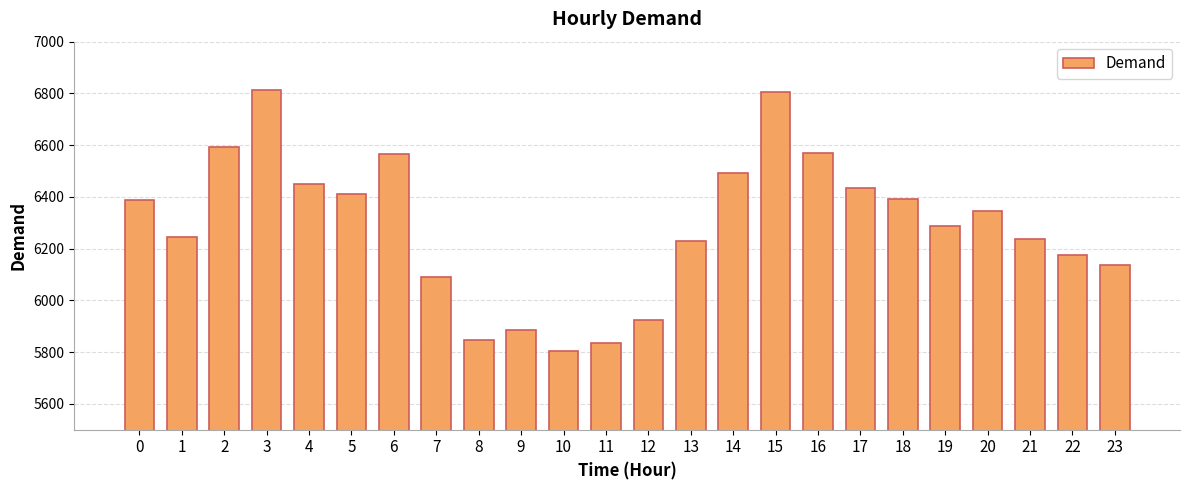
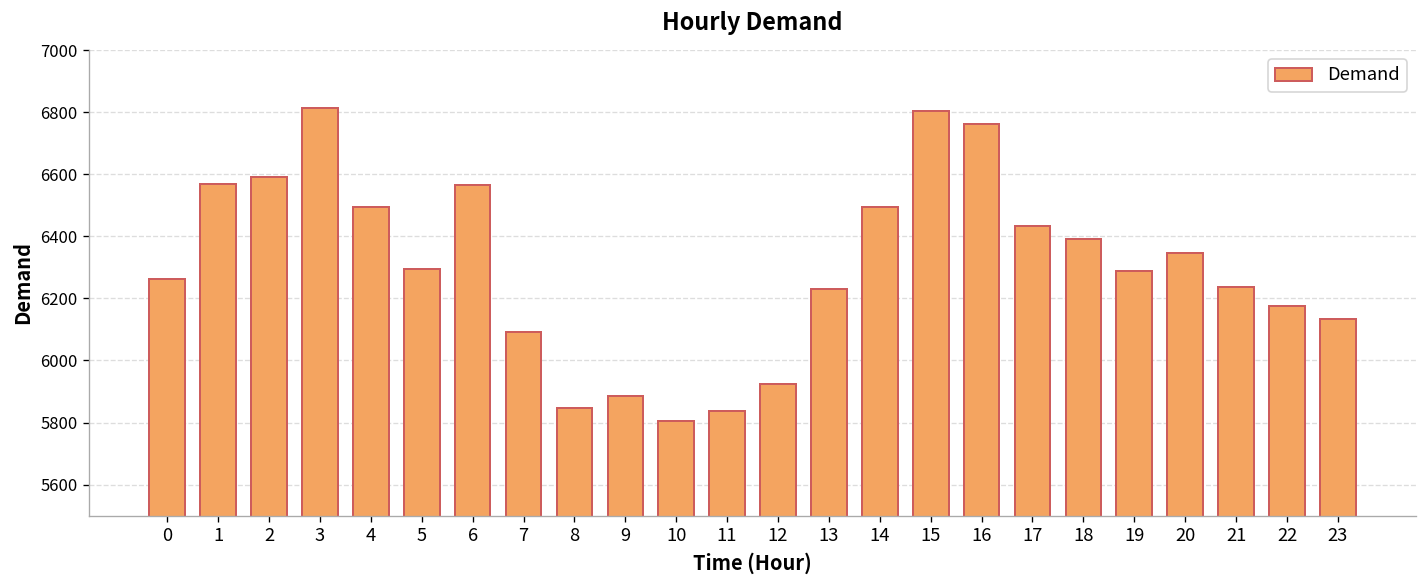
  {
-   "0": 6390,
-   "1": 6240,
+   "0": 6260,
+   "1": 6570,
    "2": 6590,
    "3": 6810,
-   "4": 6450,
-   "5": 6410,
+   "4": 6490,
+   "5": 6300,
    "6": 6560,
    "7": 6090,
    "8": 5850,
    "9": 5890,
    "10": 5800,
    "11": 5840,
    "12": 5920,
    "13": 6230,
    "14": 6490,
    "15": 6800,
-   "16": 6570,
+   "16": 6760,
    "17": 6430,
    "18": 6390,
    "19": 6290,
    "20": 6350,
    "21": 6240,
    "22": 6180,
    "23": 6140
  }
